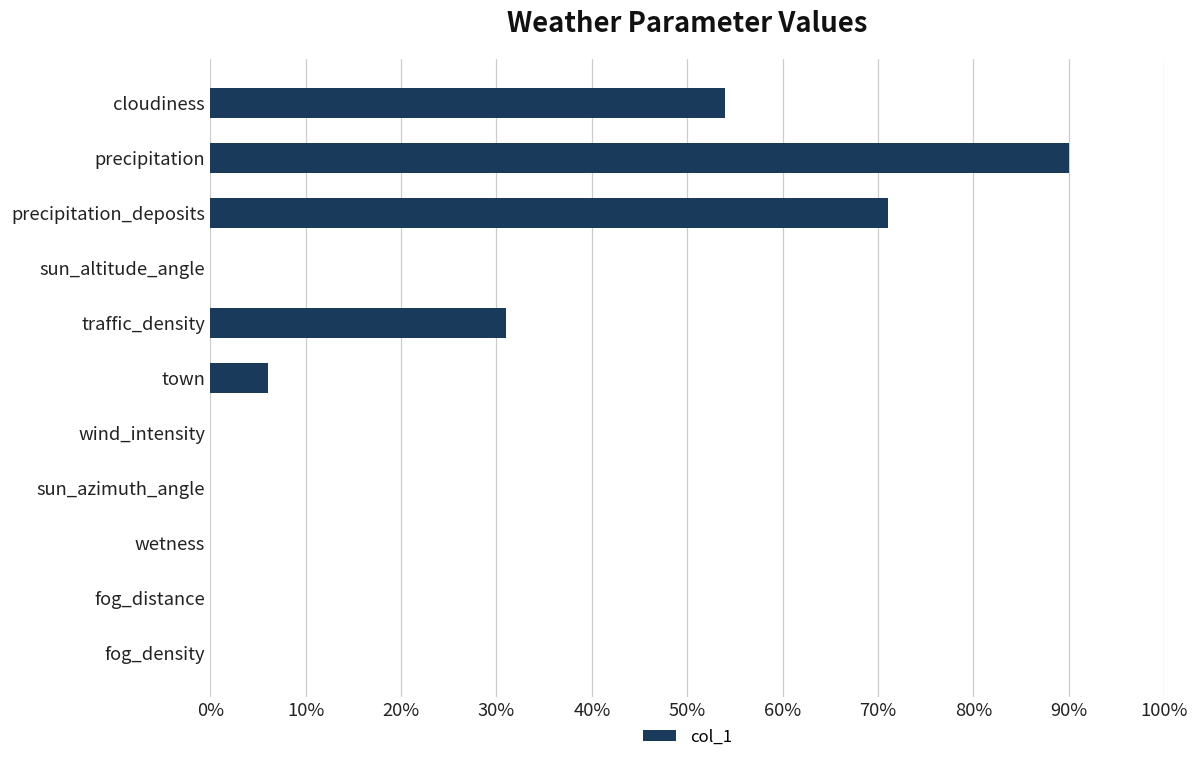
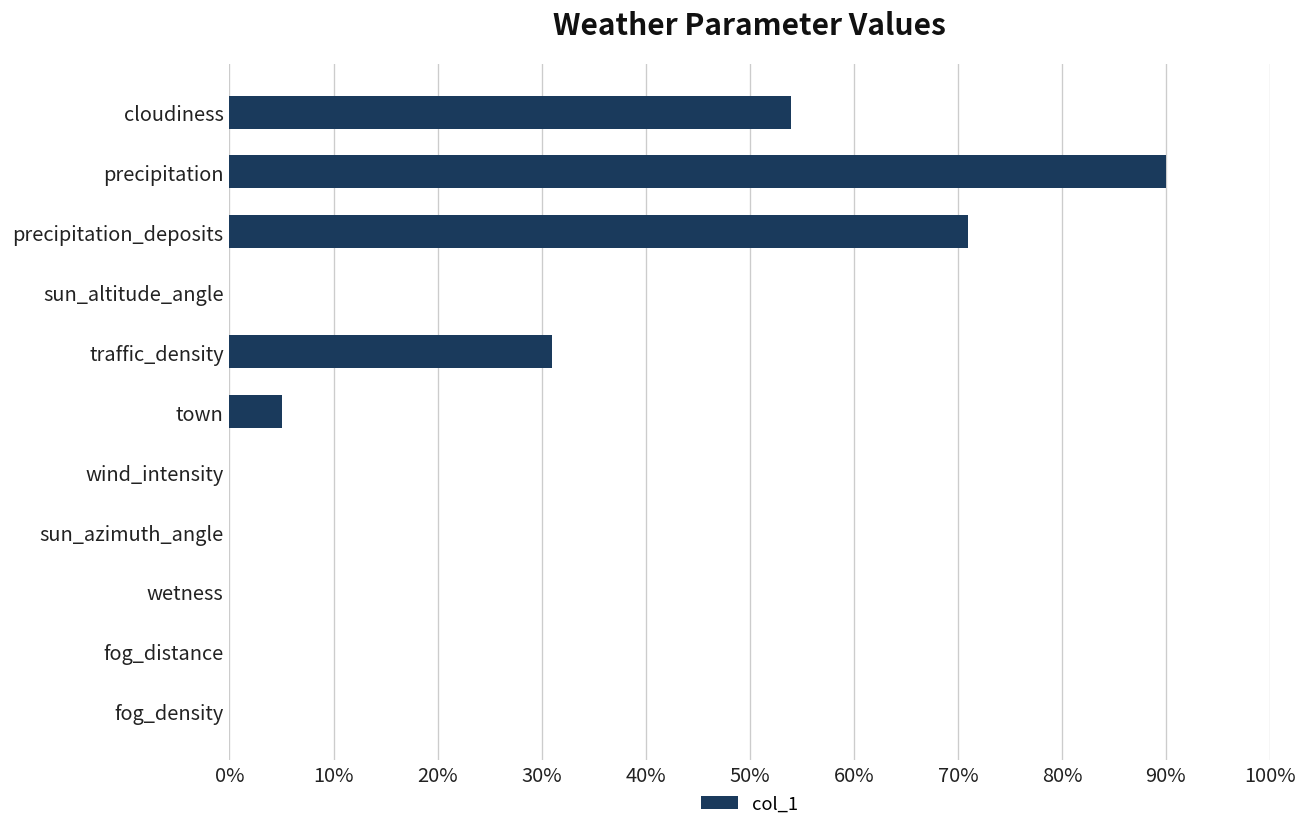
  {
    "cloudiness": "54%",
    "precipitation": "90%",
    "precipitation_deposits": "71%",
    "sun_altitude_angle": "0%",
    "traffic_density": "31%",
-   "town": "6%",
+   "town": "5%",
    "wind_intensity": "0%",
    "sun_azimuth_angle": "0%",
    "wetness": "0%",
    "fog_distance": "0%",
    "fog_density": "0%"
  }
